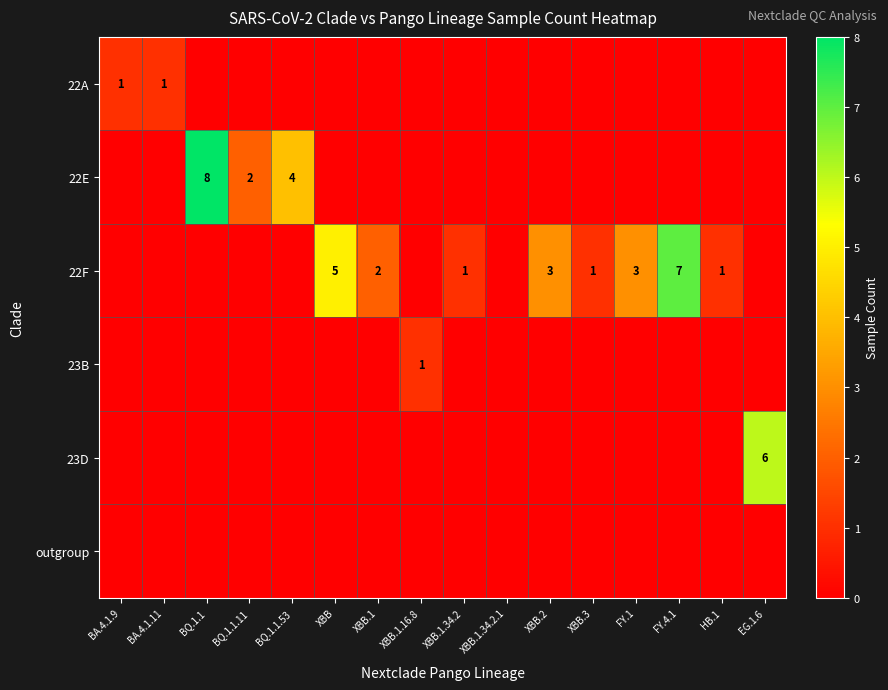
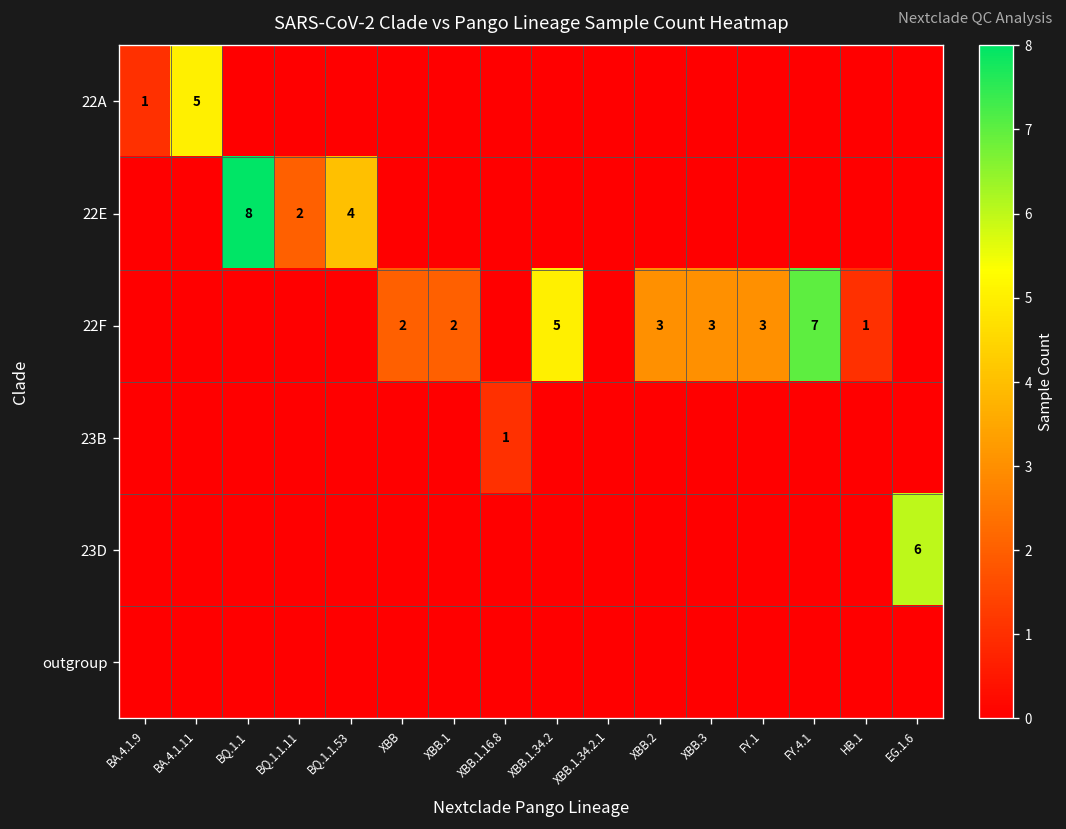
  {
    "22A": {
      "BA.4.1.9": 1,
-     "BA.4.1.11": 1
+     "BA.4.1.11": 5
    },
    "22E": {
      "BQ.1.1": 8,
      "BQ.1.1.11": 2,
      "BQ.1.1.53": 4
    },
    "22F": {
-     "XBB": 5,
+     "XBB": 2,
      "XBB.1": 2,
-     "XBB.1.34.2": 1,
+     "XBB.1.34.2": 5,
      "XBB.2": 3,
-     "XBB.3": 1,
+     "XBB.3": 3,
      "FY.1": 3,
      "FY.4.1": 7,
      "HB.1": 1
    },
    "23B": {
      "XBB.1.16.8": 1
    },
    "23D": {
      "EG.1.6": 6
    }
  }
